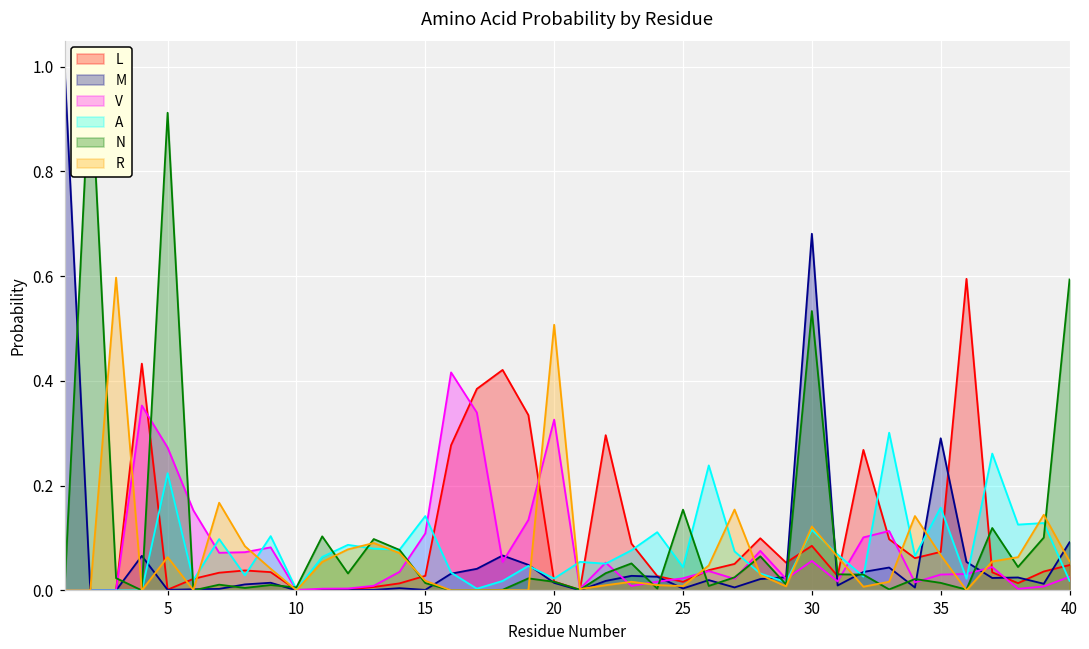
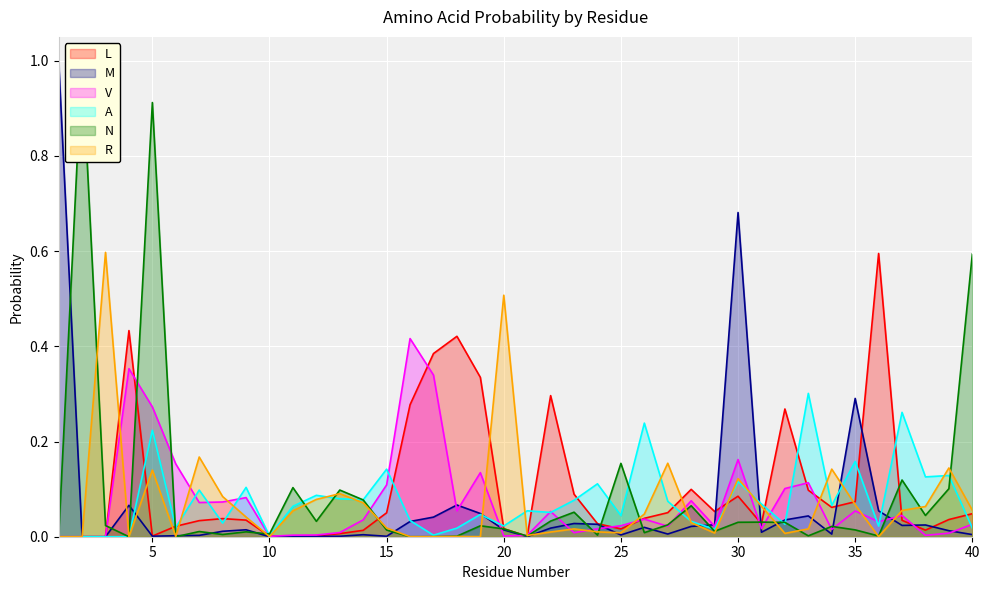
  {
    "L": {
-     "15": 0.03,
+     "15": 0.05,
      "25": 0.02,
      "30": 0.09,
      "35": 0.07,
      "40": 0.05
    },
    "M": {
      "15": 0.00,
      "30": 0.68,
      "35": 0.29,
-     "40": 0.09
+     "40": 0.00
    },
    "V": {
      "5": 0.27,
      "15": 0.11,
-     "20": 0.33,
+     "20": 0.00,
      "25": 0.02,
-     "30": 0.06,
-     "35": 0.03,
+     "30": 0.16,
+     "35": 0.05,
      "40": 0.03
    },
    "A": {
      "5": 0.22,
      "15": 0.14,
      "20": 0.02,
      "25": 0.04,
      "30": 0.12,
      "35": 0.16,
      "40": 0.02
    },
    "N": {
      "5": 0.91,
      "25": 0.15,
-     "30": 0.53,
+     "30": 0.03,
      "35": 0.01,
      "40": 0.59
    },
    "R": {
-     "5": 0.06,
+     "5": 0.14,
      "20": 0.51,
      "30": 0.12,
      "35": 0.07,
      "40": 0.06
    }
  }
